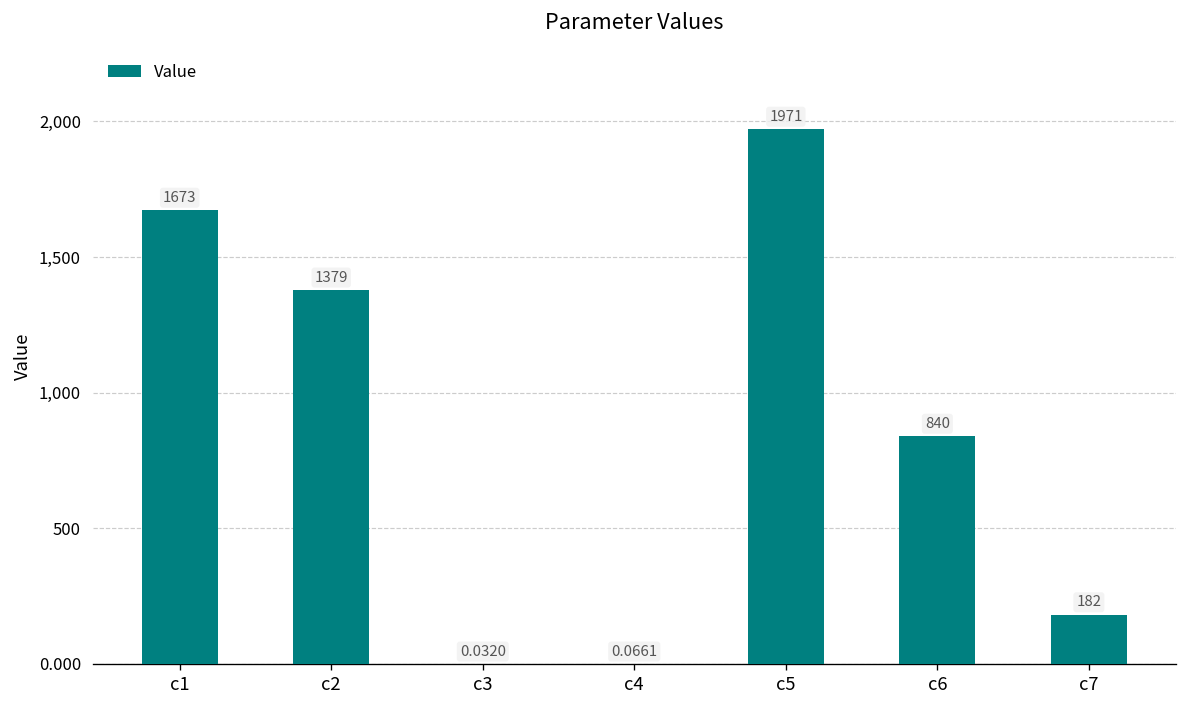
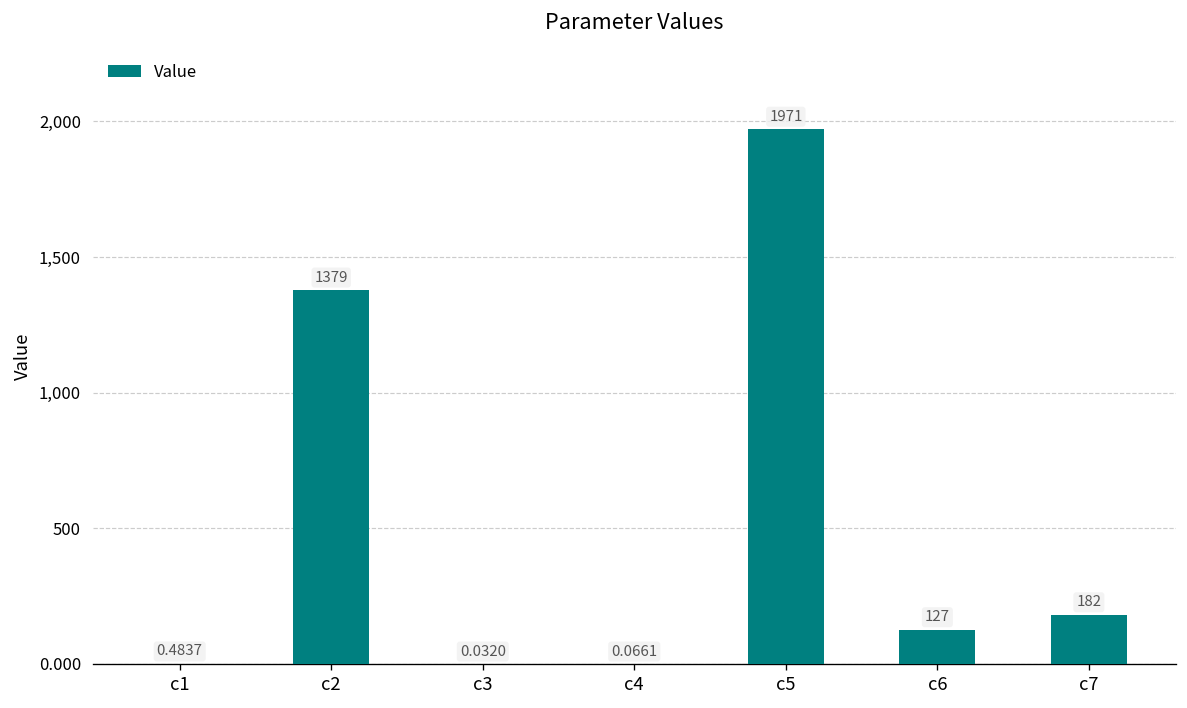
  {
-   "c1": 1673,
-   "c6": 840
+   "c1": 0.4837,
+   "c6": 127
  }
